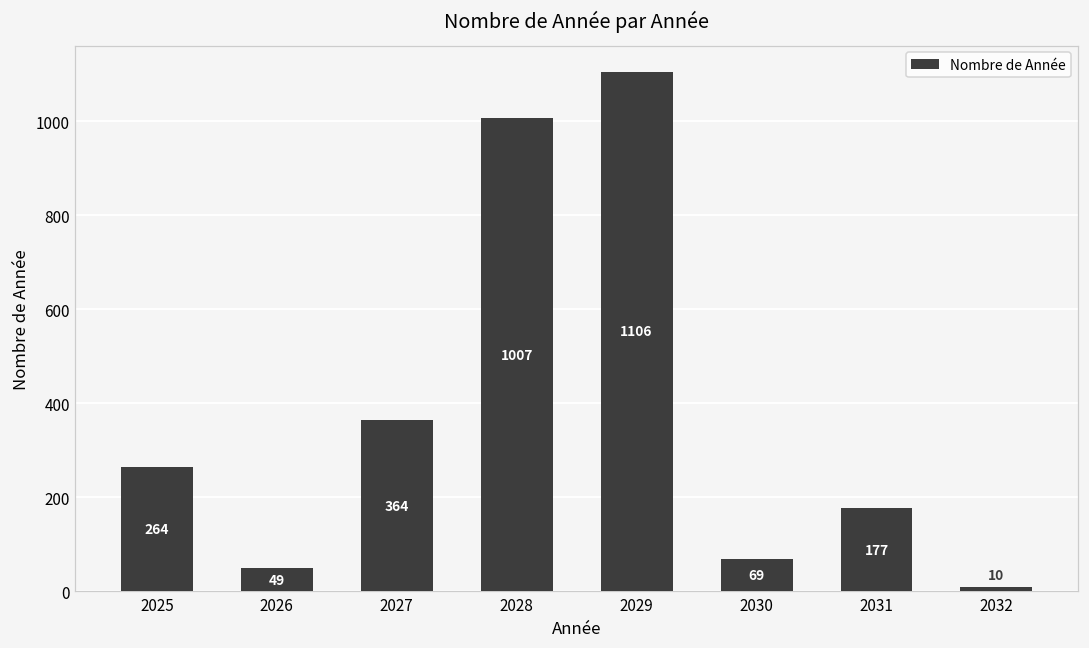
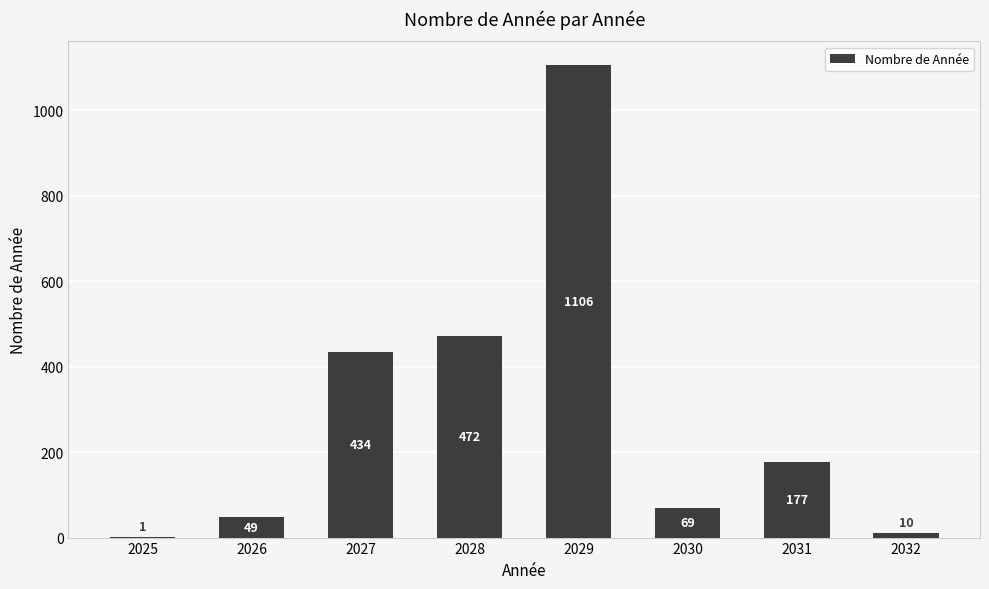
  {
-   "2025": 264,
+   "2025": 1,
    "2026": 49,
-   "2027": 364,
-   "2028": 1007,
+   "2027": 434,
+   "2028": 472,
    "2029": 1106,
    "2030": 69,
    "2031": 177,
    "2032": 10
  }
